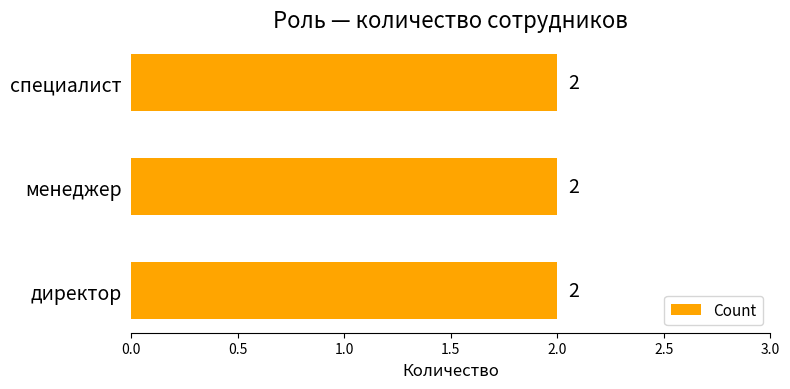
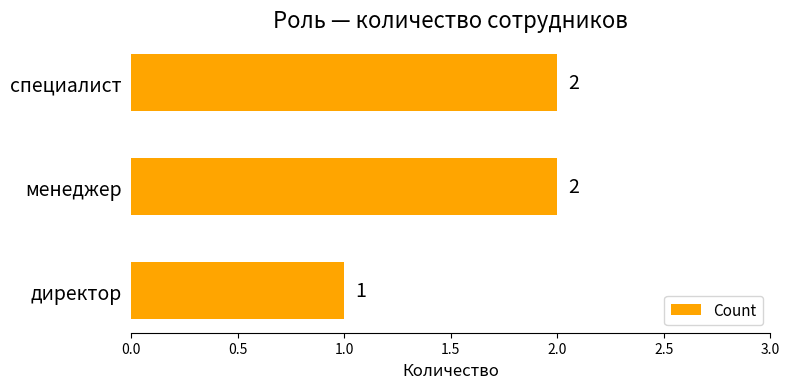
  {
    "специалист": 2,
    "менеджер": 2,
-   "директор": 2
+   "директор": 1
  }
